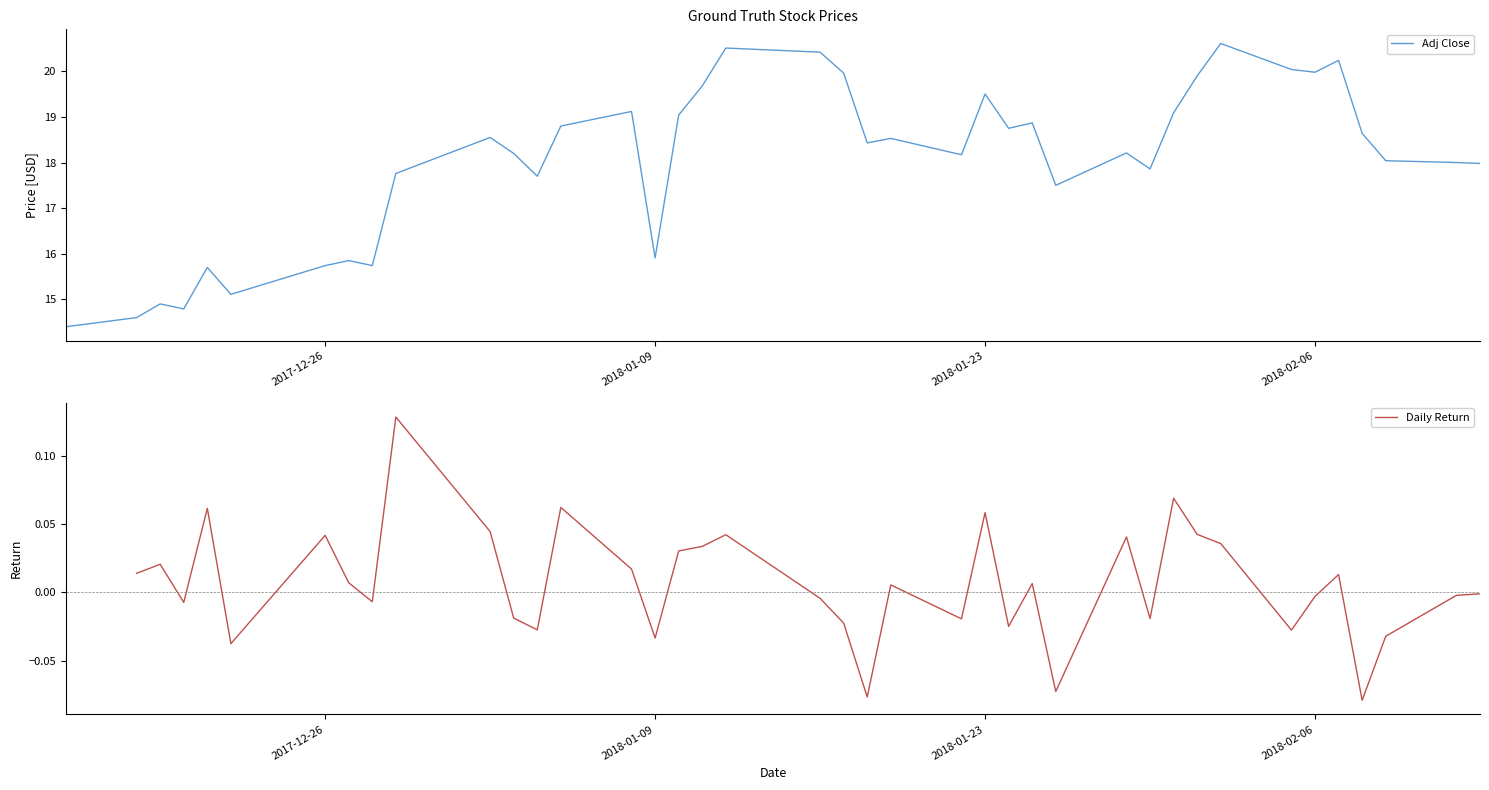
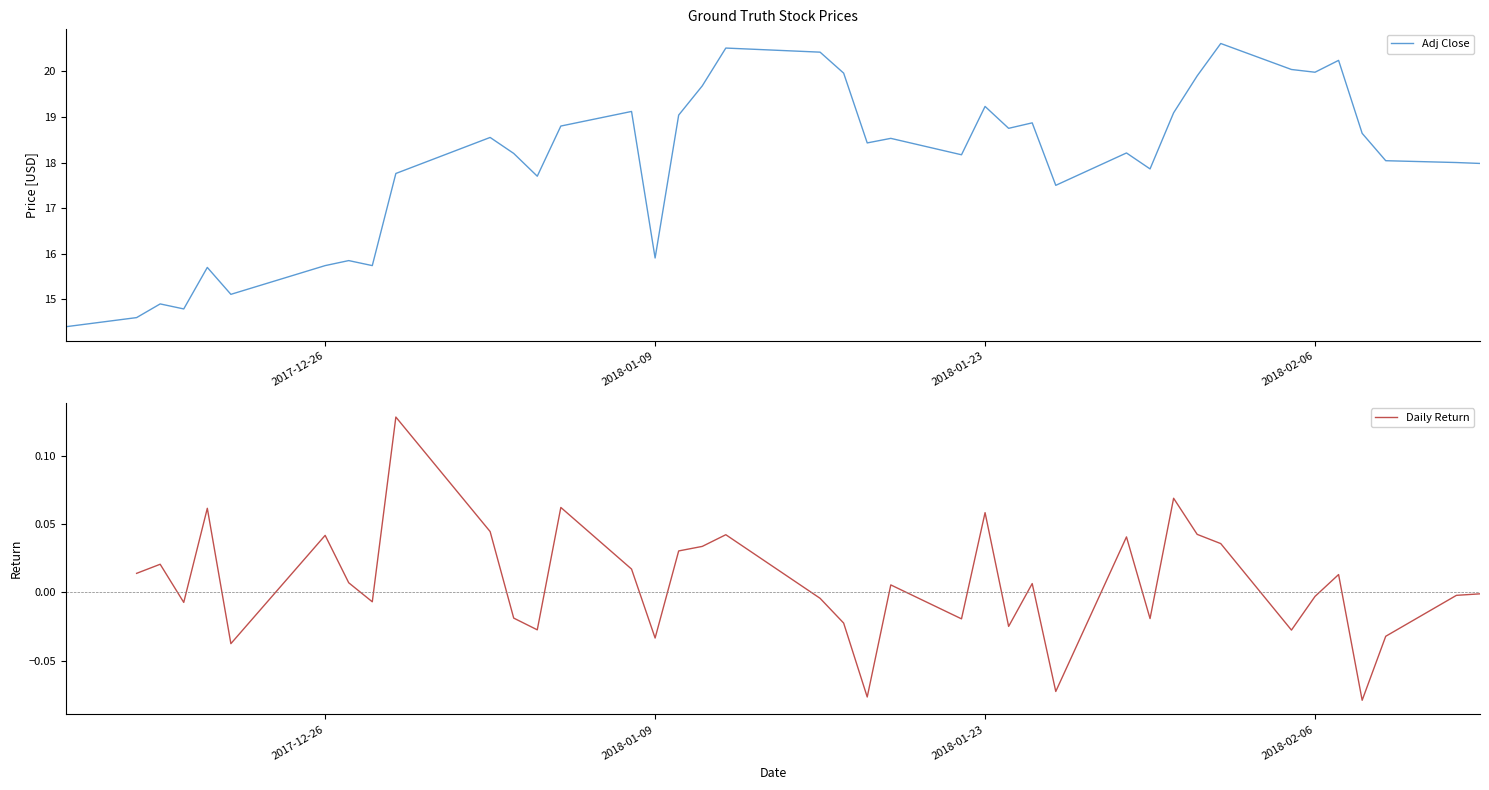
  {
    "Ground Truth Stock Prices": {
      "2017-12-26": 15.7,
      "2018-01-09": 15.9,
-     "2018-01-23": 19.5,
+     "2018-01-23": 19.2,
      "2018-02-06": 20.0
    }
  }
